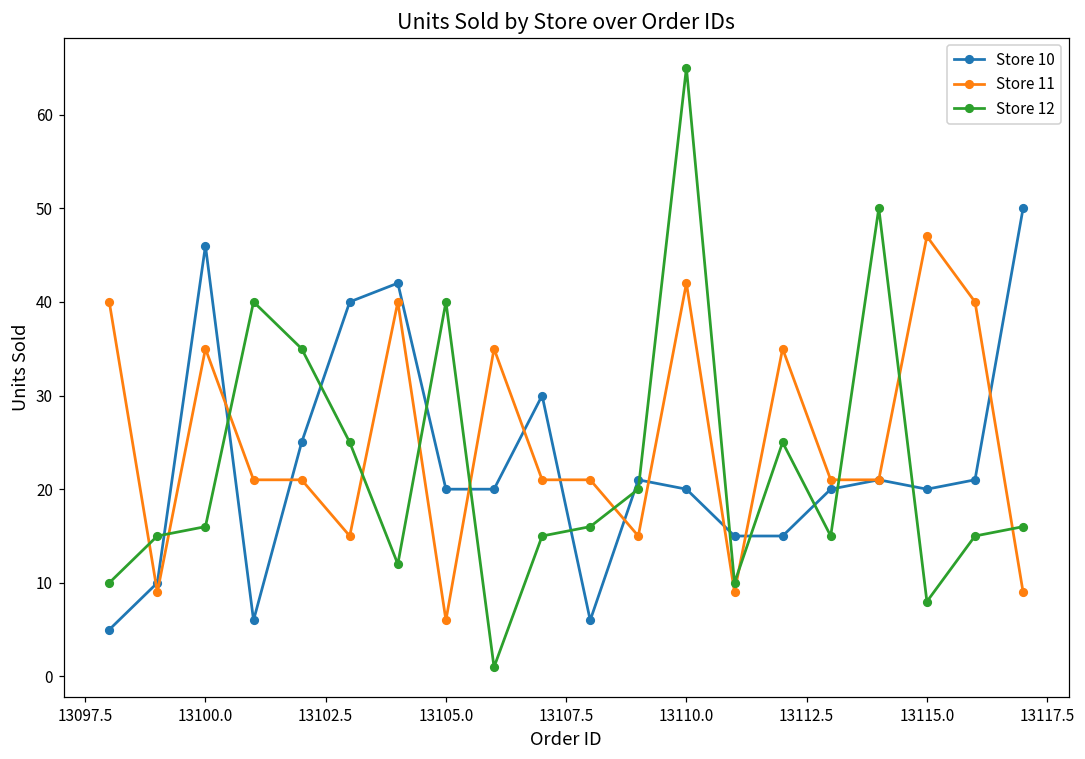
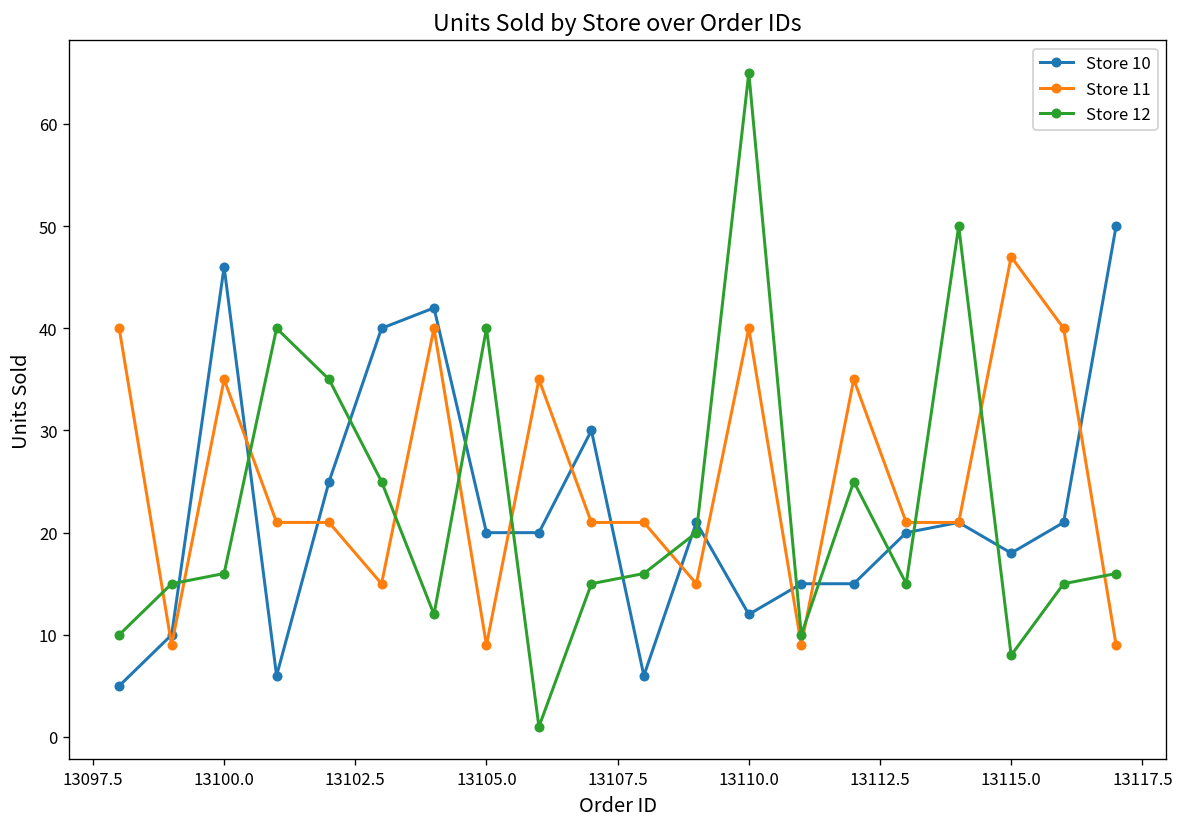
  {
    "Store 10": {
      "13100.0": 46,
      "13105.0": 20,
-     "13110.0": 20,
-     "13115.0": 20
+     "13110.0": 12,
+     "13115.0": 18
    },
    "Store 11": {
      "13100.0": 35,
-     "13105.0": 6,
-     "13110.0": 42,
+     "13105.0": 9,
+     "13110.0": 40,
      "13115.0": 47
    },
    "Store 12": {
      "13100.0": 16,
      "13105.0": 40,
      "13110.0": 65,
      "13115.0": 8
    }
  }
